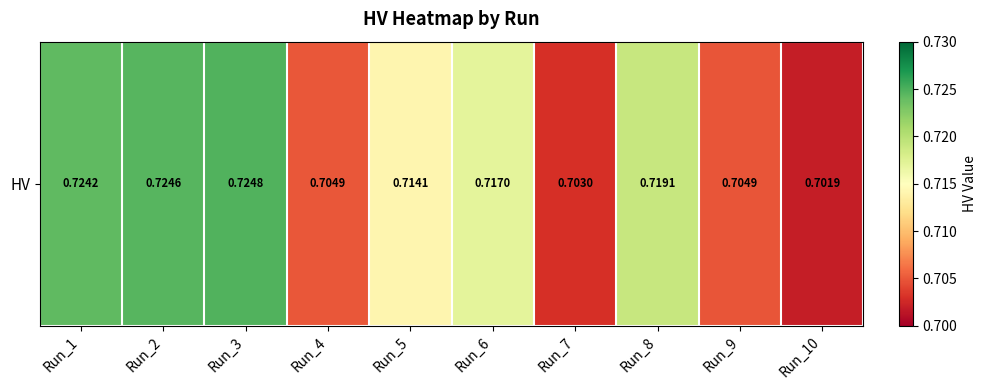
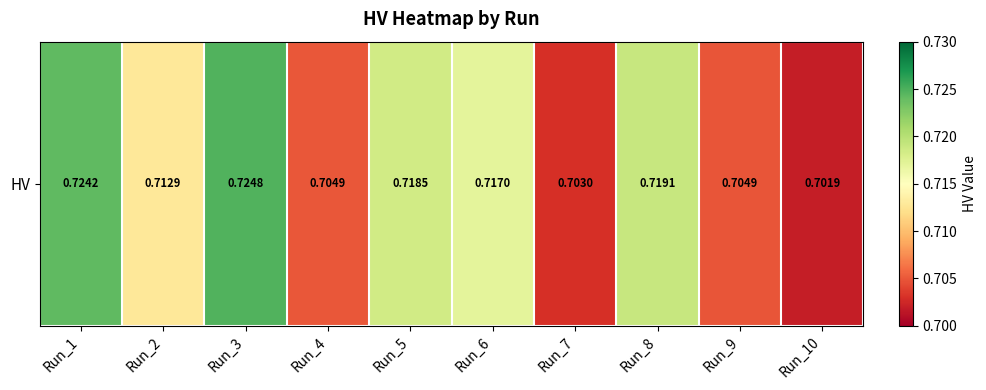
  {
    "HV": {
      "Run_1": 0.7242,
-     "Run_2": 0.7246,
+     "Run_2": 0.7129,
      "Run_3": 0.7248,
      "Run_4": 0.7049,
-     "Run_5": 0.7141,
+     "Run_5": 0.7185,
      "Run_6": 0.7170,
      "Run_7": 0.7030,
      "Run_8": 0.7191,
      "Run_9": 0.7049,
      "Run_10": 0.7019
    }
  }
